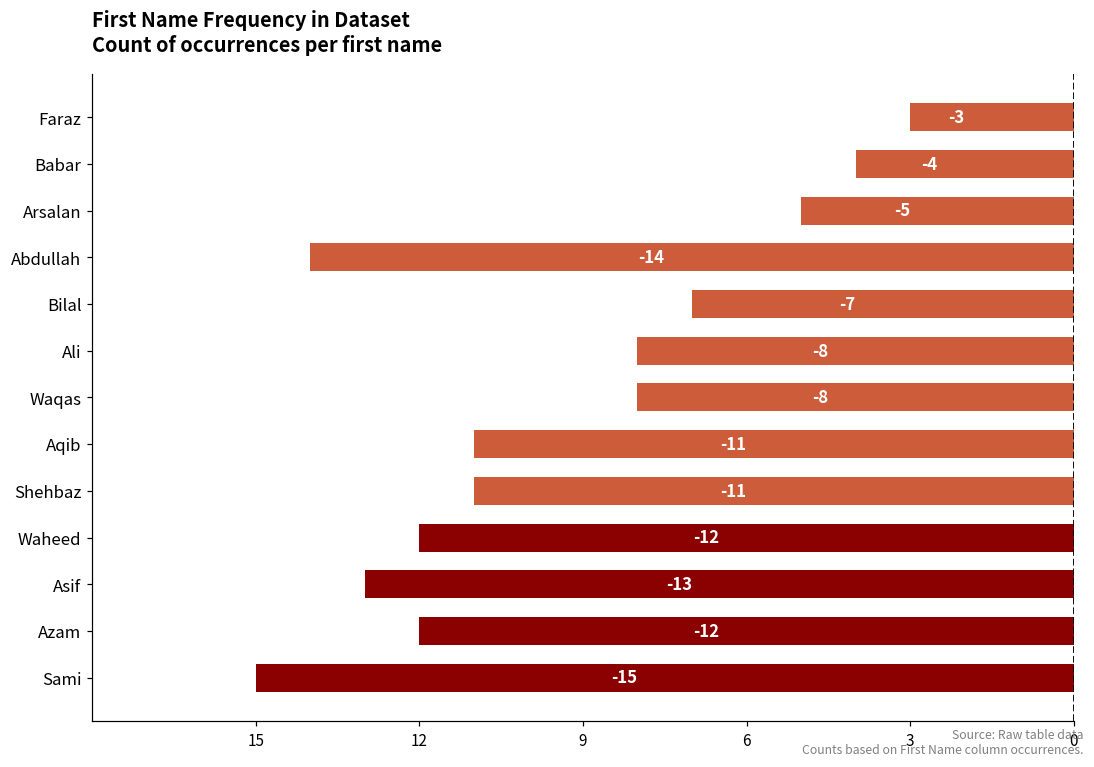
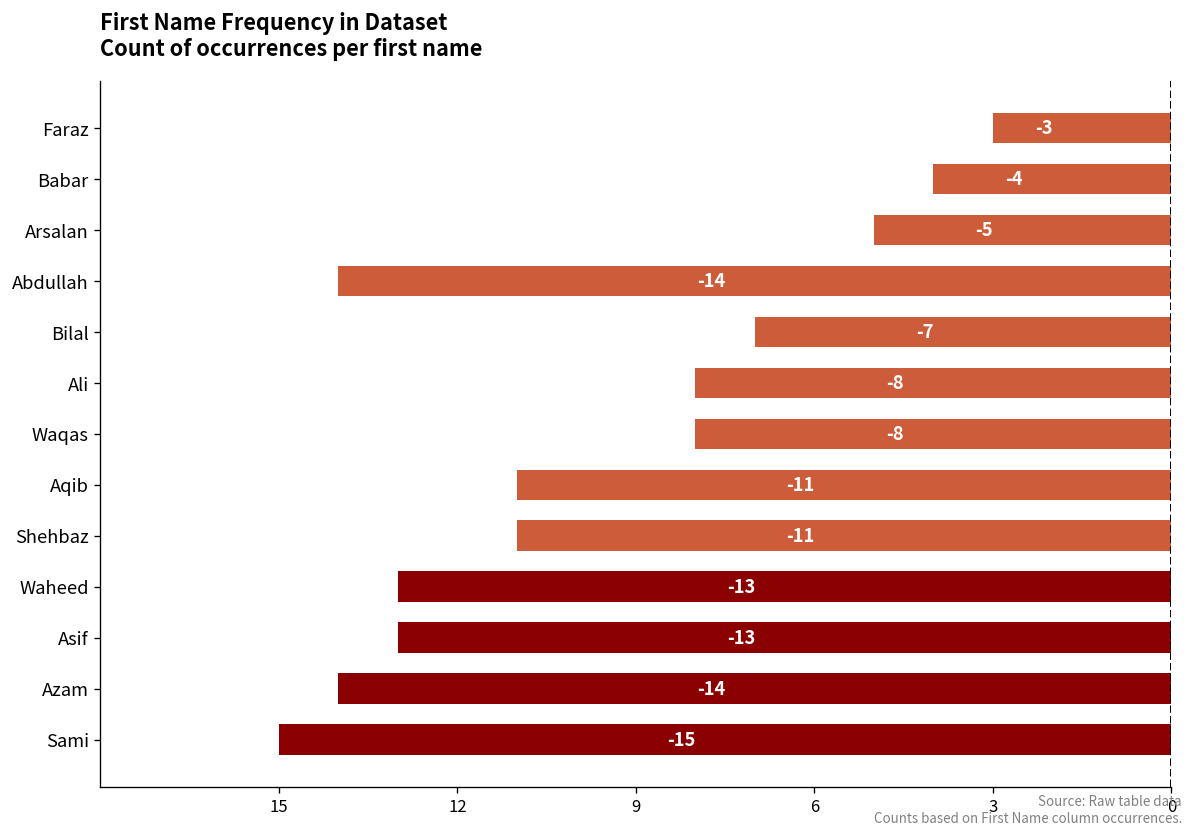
  {
    "Faraz": -3,
    "Babar": -4,
    "Arsalan": -5,
    "Abdullah": -14,
    "Bilal": -7,
    "Ali": -8,
    "Waqas": -8,
    "Aqib": -11,
    "Shehbaz": -11,
-   "Waheed": -12,
+   "Waheed": -13,
    "Asif": -13,
-   "Azam": -12,
+   "Azam": -14,
    "Sami": -15
  }
